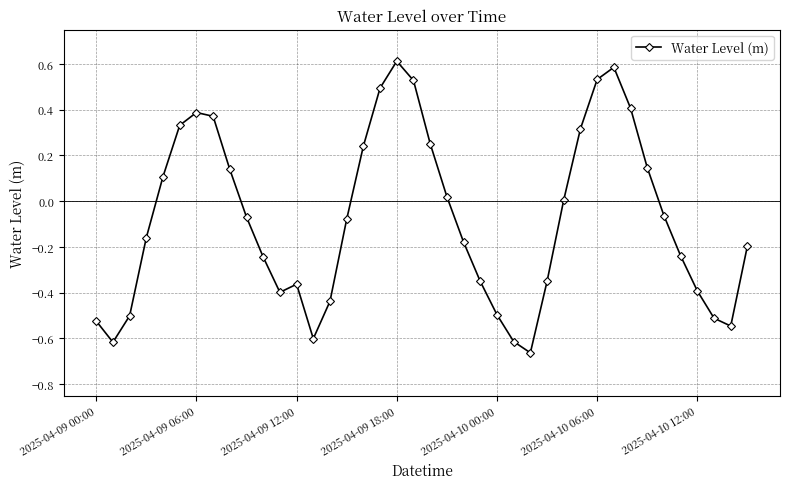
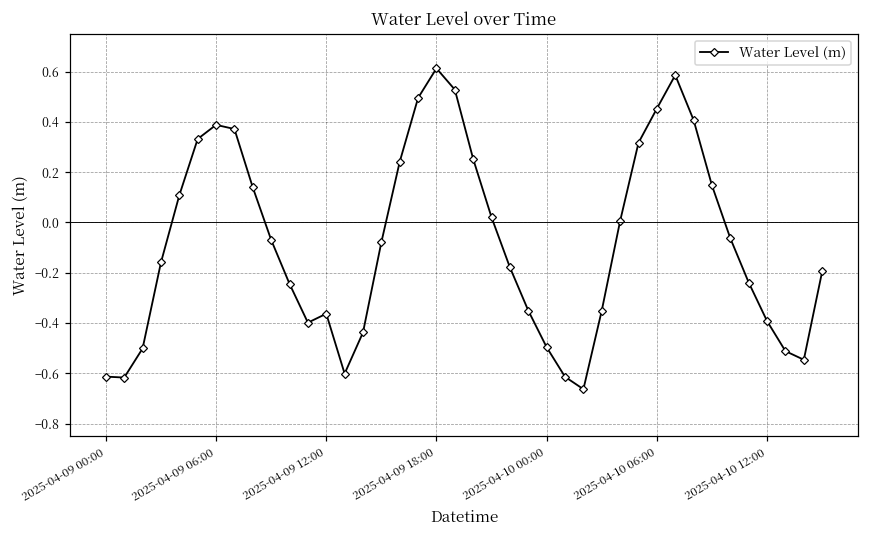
  {
-   "2025-04-09 00:00": -0.52,
+   "2025-04-09 00:00": -0.61,
    "2025-04-09 06:00": 0.39,
    "2025-04-09 12:00": -0.36,
    "2025-04-09 18:00": 0.61,
    "2025-04-10 00:00": -0.50,
-   "2025-04-10 06:00": 0.53,
+   "2025-04-10 06:00": 0.45,
    "2025-04-10 12:00": -0.39
  }
